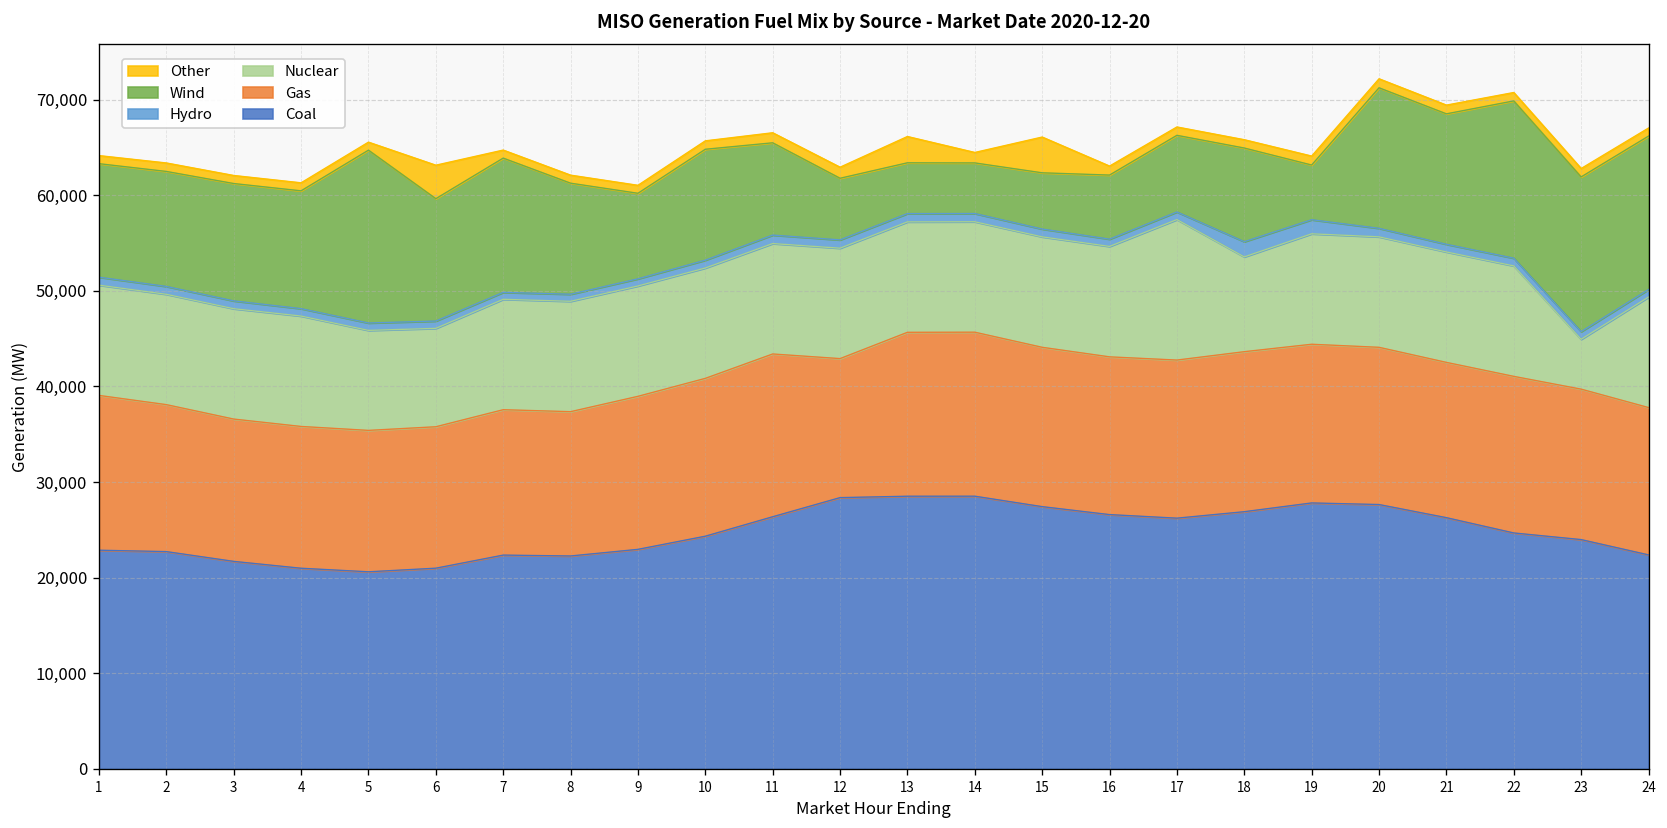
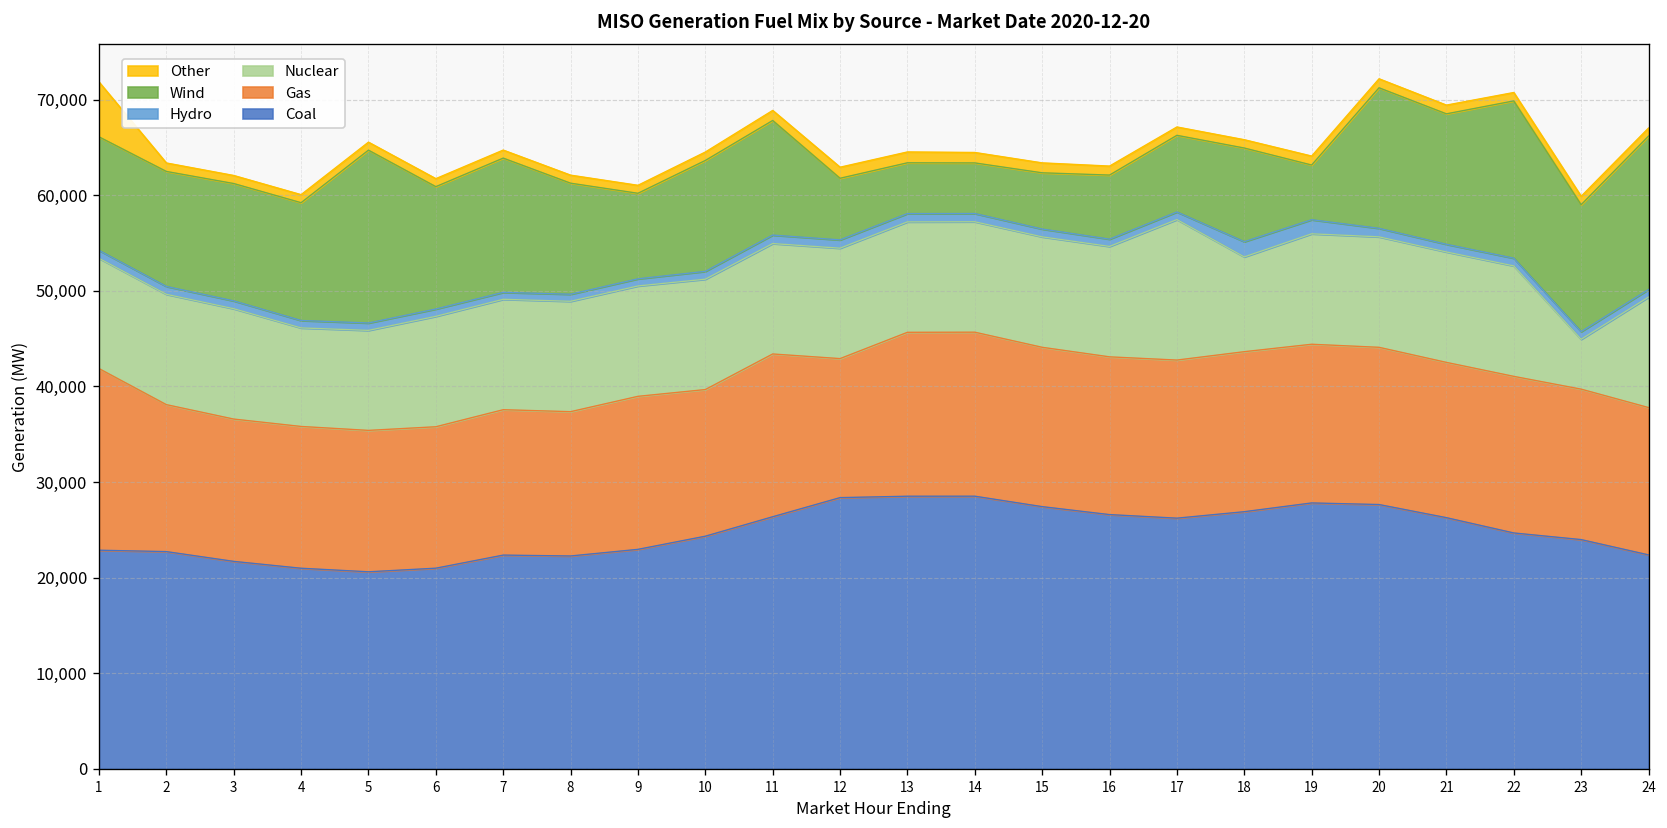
  {
    "Gas": {
-     "1": "16,000",
+     "1": "19,000",
      "2": "15,000",
      "3": "15,000",
      "4": "15,000",
      "5": "15,000",
      "6": "15,000",
      "7": "15,000",
      "8": "15,000",
      "9": "16,000",
-     "10": "17,000",
+     "10": "15,000",
      "11": "17,000",
      "12": "15,000",
      "13": "17,000",
      "14": "17,000",
      "15": "17,000",
      "16": "17,000",
      "17": "17,000",
      "18": "17,000",
      "19": "17,000",
      "20": "16,000",
      "21": "16,000",
      "22": "16,000",
      "23": "16,000",
      "24": "15,000"
    },
    "Nuclear": {
      "1": "12,000",
      "2": "12,000",
      "3": "12,000",
-     "4": "12,000",
+     "4": "10,000",
      "5": "10,000",
-     "6": "10,000",
+     "6": "12,000",
      "7": "12,000",
      "8": "12,000",
      "9": "12,000",
      "10": "12,000",
      "11": "12,000",
      "12": "12,000",
      "13": "12,000",
      "14": "12,000",
      "15": "12,000",
      "16": "12,000",
      "17": "15,000",
      "18": "10,000",
      "19": "12,000",
      "20": "12,000",
      "21": "12,000",
      "22": "12,000",
      "23": "5,000",
      "24": "12,000"
    },
    "Wind": {
      "1": "12,000",
      "2": "12,000",
      "3": "12,000",
      "4": "12,000",
      "5": "18,000",
      "6": "13,000",
      "7": "14,000",
      "8": "12,000",
      "9": "9,000",
      "10": "12,000",
-     "11": "10,000",
+     "11": "12,000",
      "12": "6,000",
      "13": "5,000",
      "14": "5,000",
      "15": "6,000",
      "16": "7,000",
      "17": "8,000",
      "18": "10,000",
      "19": "6,000",
      "20": "15,000",
      "21": "14,000",
      "22": "16,000",
-     "23": "16,000",
+     "23": "13,000",
      "24": "16,000"
    },
    "Other": {
-     "1": "1,000",
+     "1": "6,000",
      "2": "1,000",
      "3": "1,000",
      "4": "1,000",
      "5": "1,000",
-     "6": "4,000",
+     "6": "1,000",
      "7": "1,000",
      "8": "1,000",
      "9": "1,000",
      "10": "1,000",
      "11": "1,000",
      "12": "1,000",
-     "13": "3,000",
+     "13": "1,000",
      "14": "1,000",
-     "15": "4,000",
+     "15": "1,000",
      "16": "1,000",
      "17": "1,000",
      "18": "1,000",
      "19": "1,000",
      "20": "1,000",
      "21": "1,000",
      "22": "1,000",
      "23": "1,000",
      "24": "1,000"
    }
  }
